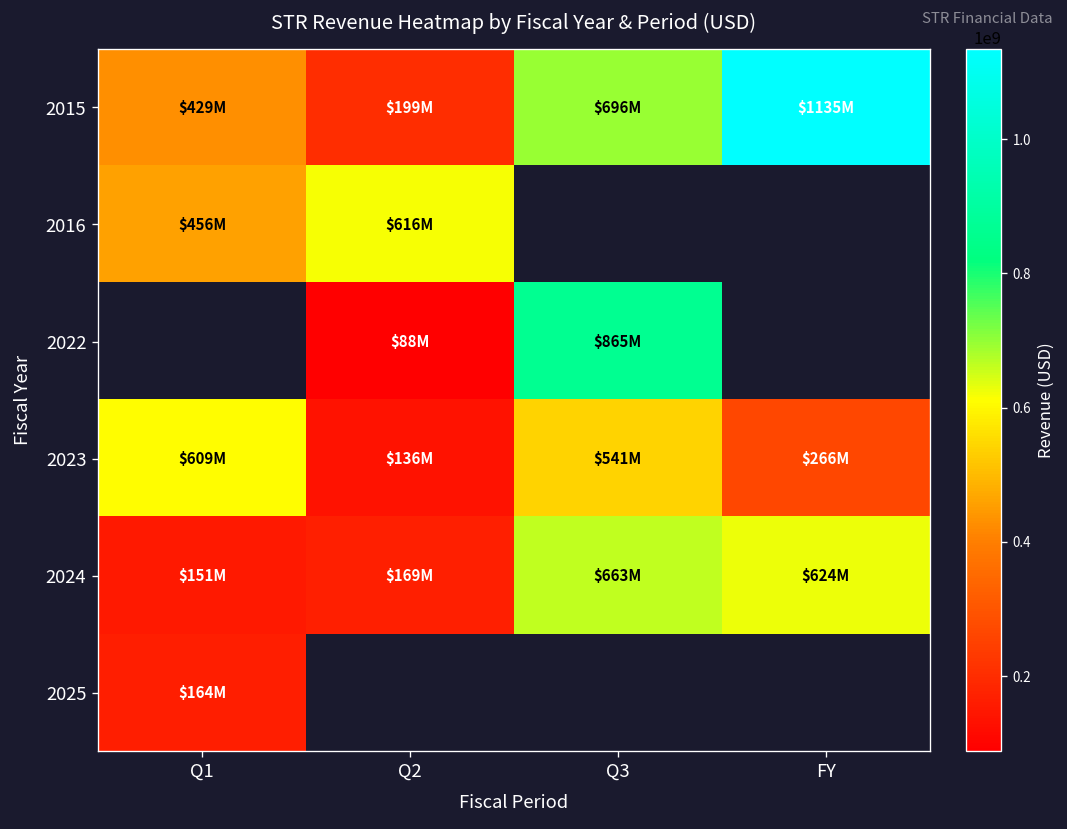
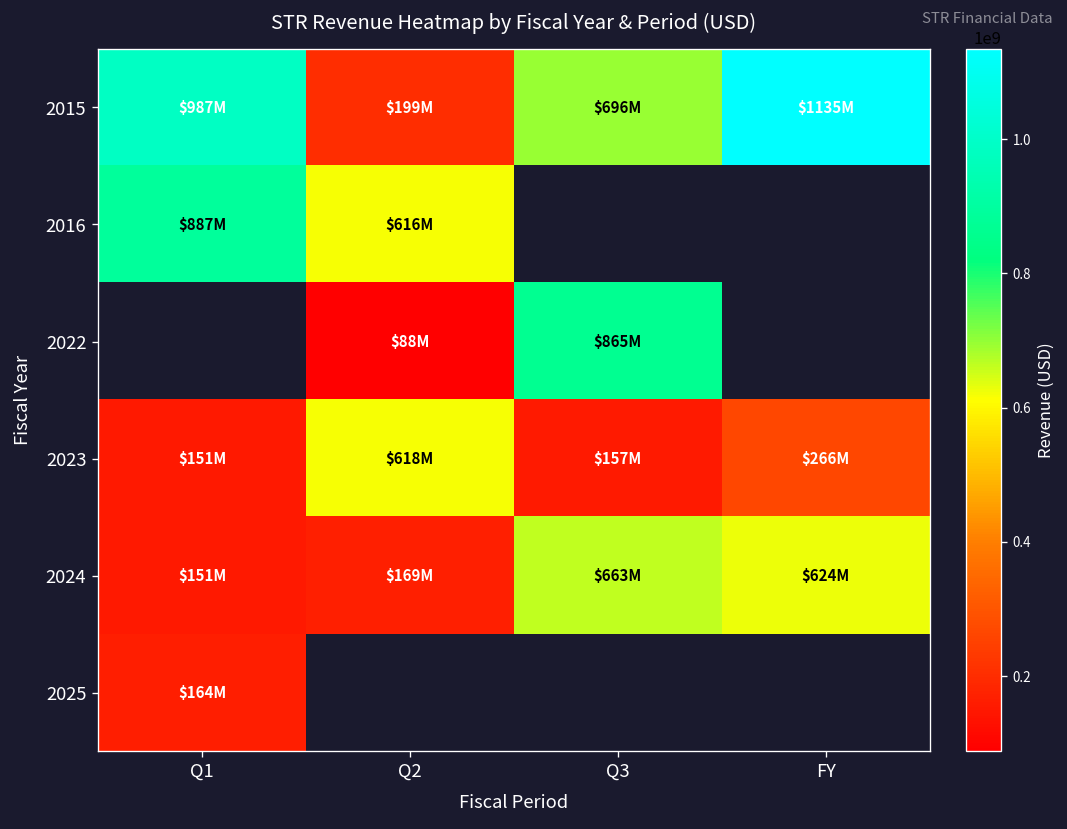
  {
    "2015": {
-     "Q1": "$429M",
+     "Q1": "$987M",
      "Q2": "$199M",
      "Q3": "$696M",
      "FY": "$1135M"
    },
    "2016": {
-     "Q1": "$456M",
+     "Q1": "$887M",
      "Q2": "$616M"
    },
    "2022": {
      "Q2": "$88M",
      "Q3": "$865M"
    },
    "2023": {
-     "Q1": "$609M",
-     "Q2": "$136M",
-     "Q3": "$541M",
+     "Q1": "$151M",
+     "Q2": "$618M",
+     "Q3": "$157M",
      "FY": "$266M"
    },
    "2024": {
      "Q1": "$151M",
      "Q2": "$169M",
      "Q3": "$663M",
      "FY": "$624M"
    },
    "2025": {
      "Q1": "$164M"
    }
  }
